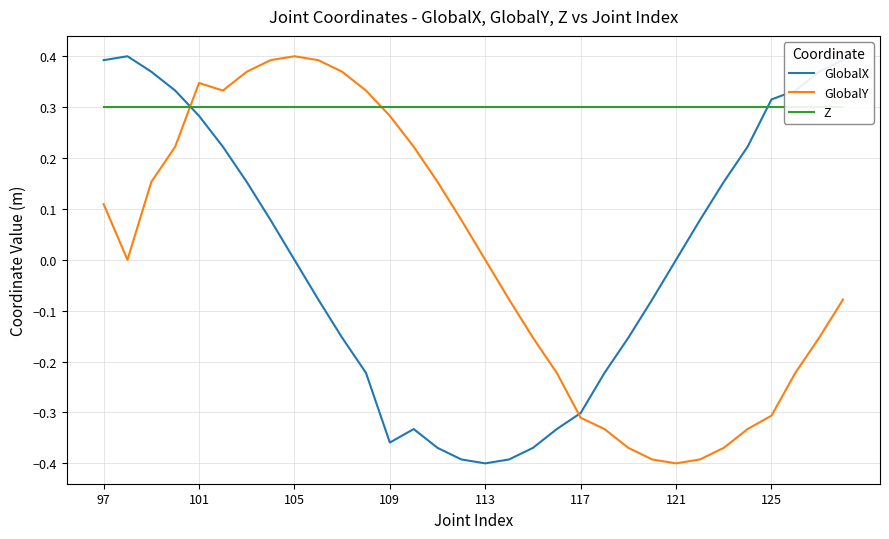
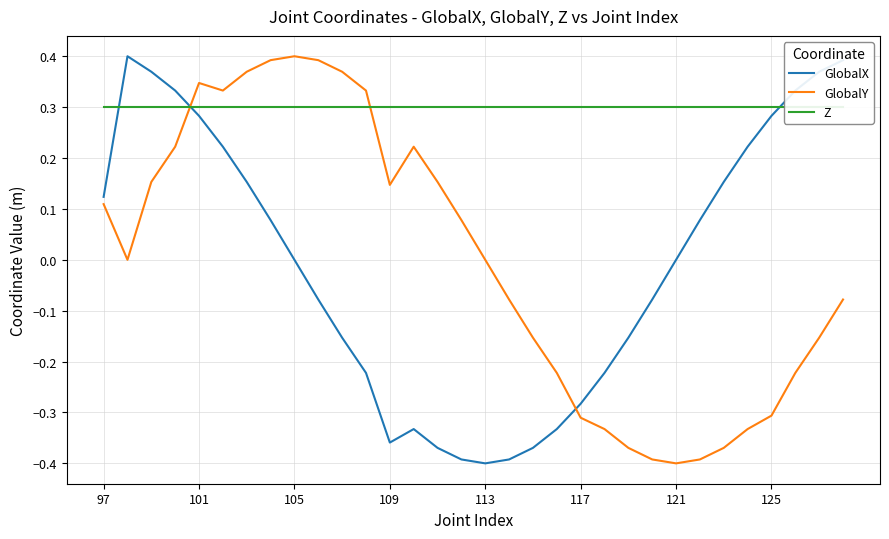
  {
    "GlobalX": {
-     "97": 0.39,
+     "97": 0.12,
      "101": 0.28,
      "105": 0.00,
      "109": -0.36,
      "113": -0.40,
-     "117": -0.30,
+     "117": -0.28,
      "121": 0.00,
-     "125": 0.32
+     "125": 0.28
    },
    "GlobalY": {
      "97": 0.11,
      "101": 0.35,
      "105": 0.40,
-     "109": 0.28,
+     "109": 0.15,
      "113": 0.00,
      "117": -0.31,
      "121": -0.40,
      "125": -0.31
    },
    "Z": {
      "97": 0.30,
      "101": 0.30,
      "105": 0.30,
      "109": 0.30,
      "113": 0.30,
      "117": 0.30,
      "121": 0.30,
      "125": 0.30
    }
  }
